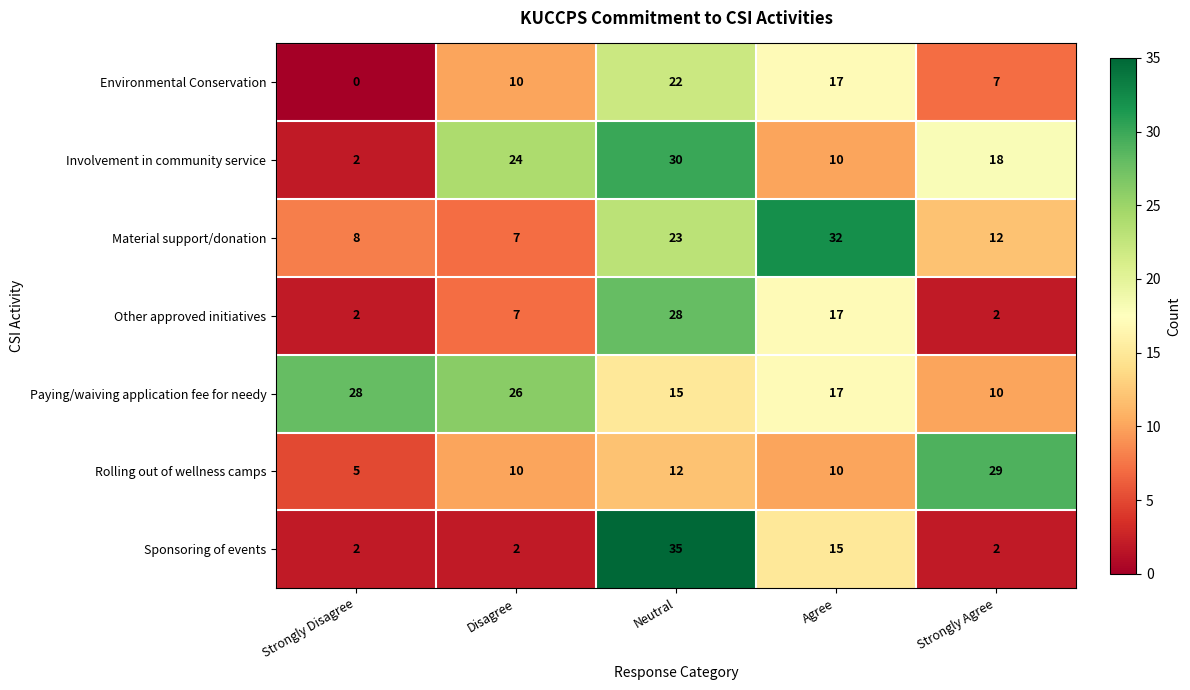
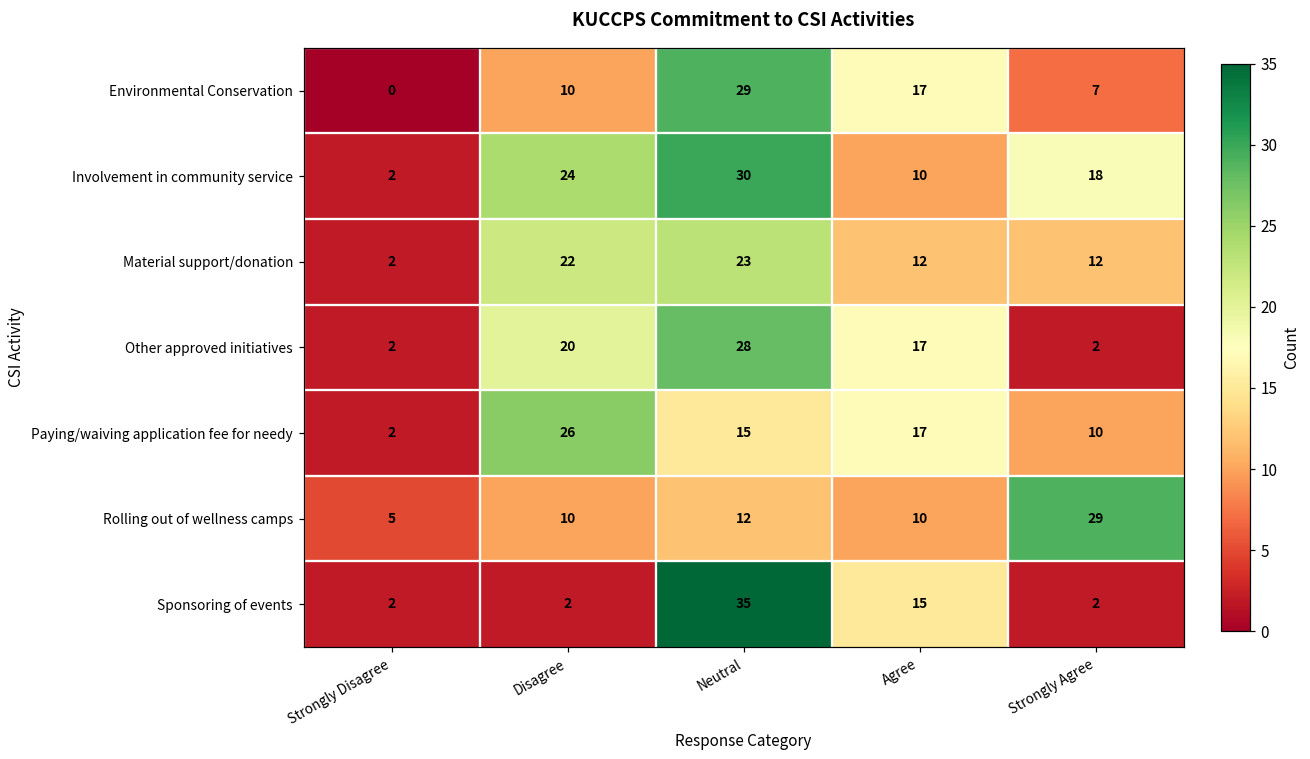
  {
    "Environmental Conservation": {
      "Strongly Disagree": 0,
      "Disagree": 10,
-     "Neutral": 22,
+     "Neutral": 29,
      "Agree": 17,
      "Strongly Agree": 7
    },
    "Involvement in community service": {
      "Strongly Disagree": 2,
      "Disagree": 24,
      "Neutral": 30,
      "Agree": 10,
      "Strongly Agree": 18
    },
    "Material support/donation": {
-     "Strongly Disagree": 8,
-     "Disagree": 7,
+     "Strongly Disagree": 2,
+     "Disagree": 22,
      "Neutral": 23,
-     "Agree": 32,
+     "Agree": 12,
      "Strongly Agree": 12
    },
    "Other approved initiatives": {
      "Strongly Disagree": 2,
-     "Disagree": 7,
+     "Disagree": 20,
      "Neutral": 28,
      "Agree": 17,
      "Strongly Agree": 2
    },
    "Paying/waiving application fee for needy": {
-     "Strongly Disagree": 28,
+     "Strongly Disagree": 2,
      "Disagree": 26,
      "Neutral": 15,
      "Agree": 17,
      "Strongly Agree": 10
    },
    "Rolling out of wellness camps": {
      "Strongly Disagree": 5,
      "Disagree": 10,
      "Neutral": 12,
      "Agree": 10,
      "Strongly Agree": 29
    },
    "Sponsoring of events": {
      "Strongly Disagree": 2,
      "Disagree": 2,
      "Neutral": 35,
      "Agree": 15,
      "Strongly Agree": 2
    }
  }
